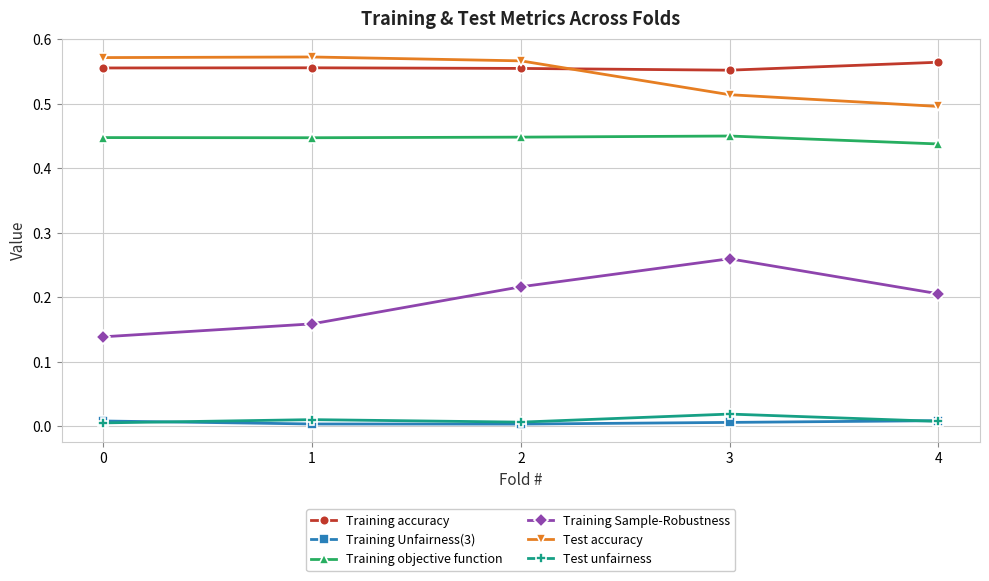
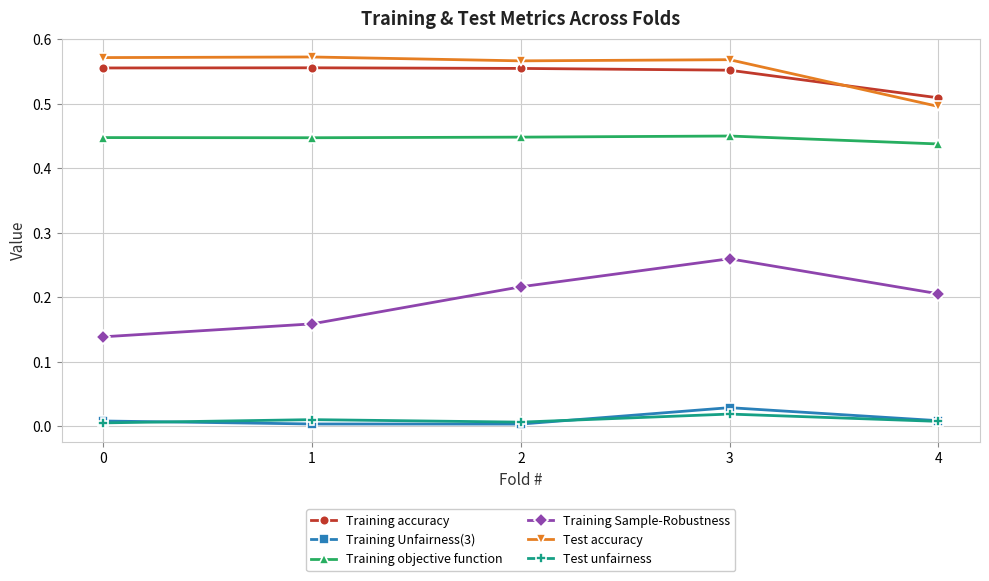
  {
    "Training accuracy": {
      "0": 0.56,
      "1": 0.56,
      "2": 0.55,
      "3": 0.55,
-     "4": 0.56
+     "4": 0.51
    },
    "Training Unfairness(3)": {
      "1": 0.00,
-     "3": 0.01
+     "3": 0.03
    },
    "Training Sample-Robustness": {
      "0": 0.14,
      "1": 0.16,
      "2": 0.22,
      "3": 0.26,
      "4": 0.21
    },
    "Test accuracy": {
      "0": 0.57,
      "1": 0.57,
      "2": 0.57,
-     "3": 0.51,
+     "3": 0.57,
      "4": 0.50
    }
  }
